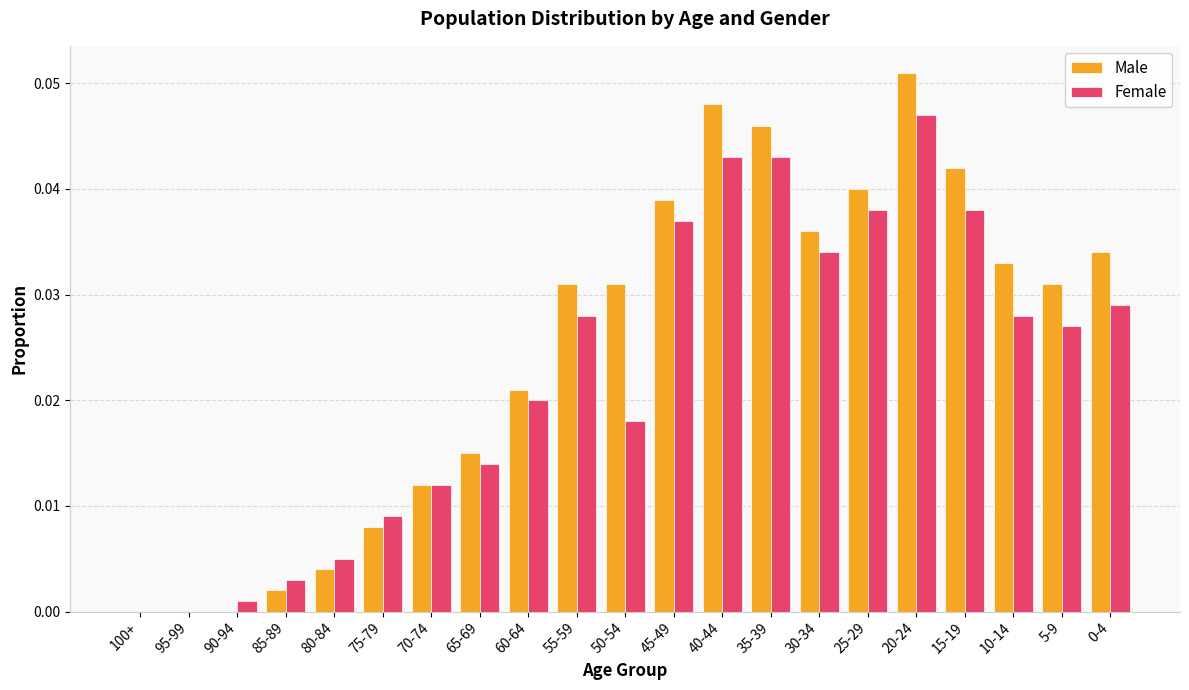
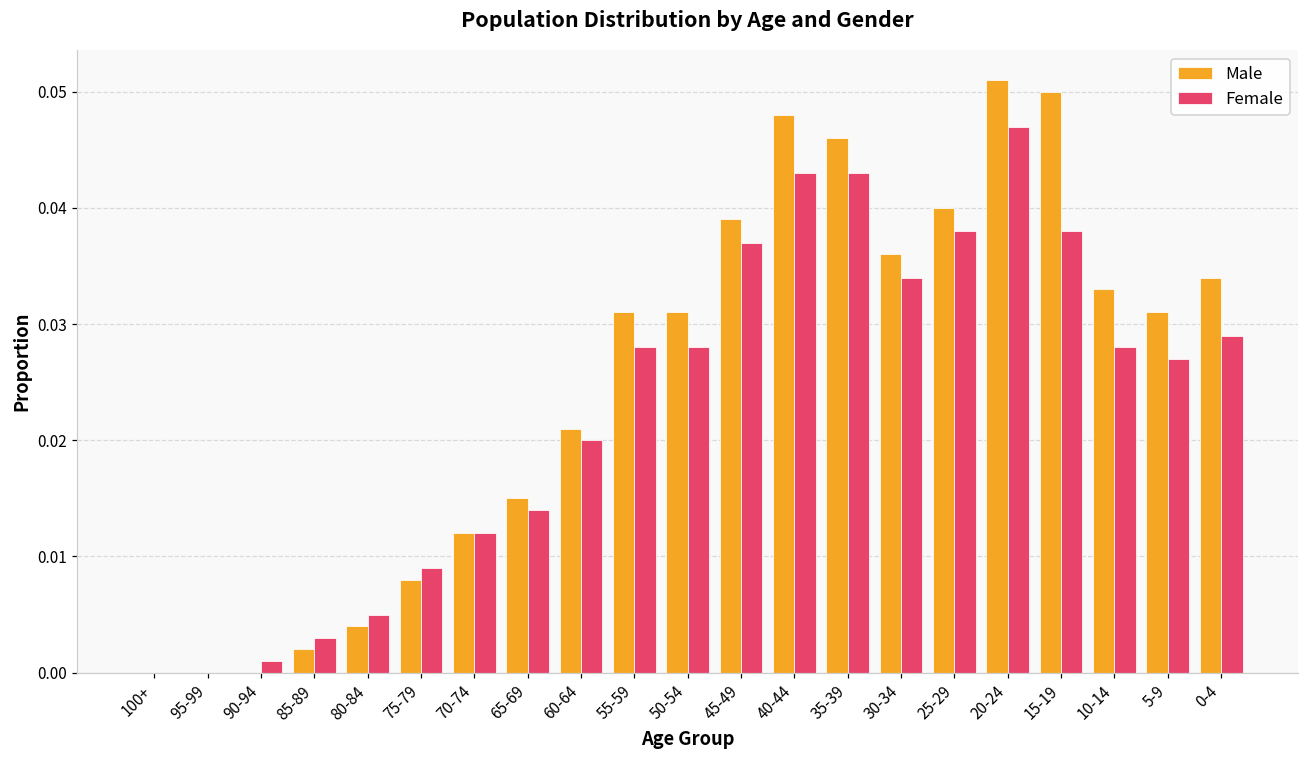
  {
    "Male": {
      "85-89": 0.002,
      "80-84": 0.004,
      "75-79": 0.008,
      "70-74": 0.012,
      "65-69": 0.015,
      "60-64": 0.021,
      "55-59": 0.031,
      "50-54": 0.031,
      "45-49": 0.039,
      "40-44": 0.048,
      "35-39": 0.046,
      "30-34": 0.036,
      "25-29": 0.040,
      "20-24": 0.051,
-     "15-19": 0.042,
+     "15-19": 0.050,
      "10-14": 0.033,
      "5-9": 0.031,
      "0-4": 0.034
    },
    "Female": {
      "90-94": 0.001,
      "85-89": 0.003,
      "80-84": 0.005,
      "75-79": 0.009,
      "70-74": 0.012,
      "65-69": 0.014,
      "60-64": 0.020,
      "55-59": 0.028,
-     "50-54": 0.018,
+     "50-54": 0.028,
      "45-49": 0.037,
      "40-44": 0.043,
      "35-39": 0.043,
      "30-34": 0.034,
      "25-29": 0.038,
      "20-24": 0.047,
      "15-19": 0.038,
      "10-14": 0.028,
      "5-9": 0.027,
      "0-4": 0.029
    }
  }
